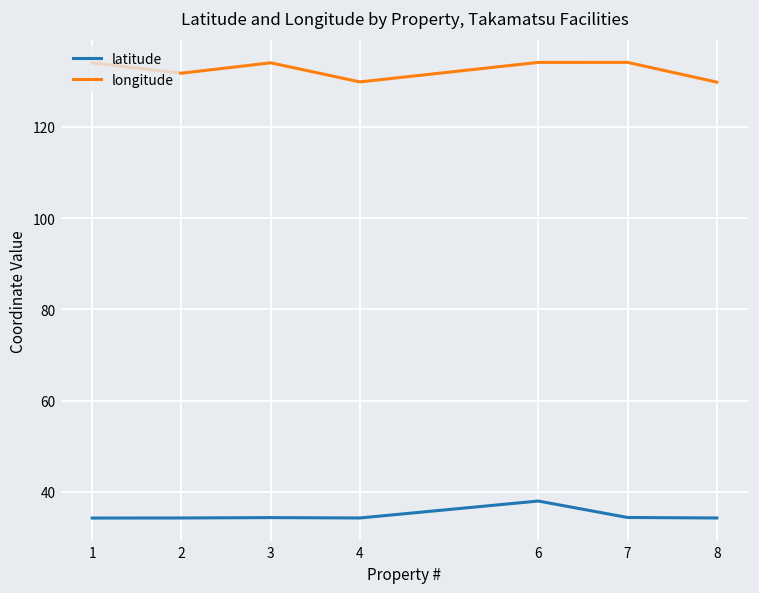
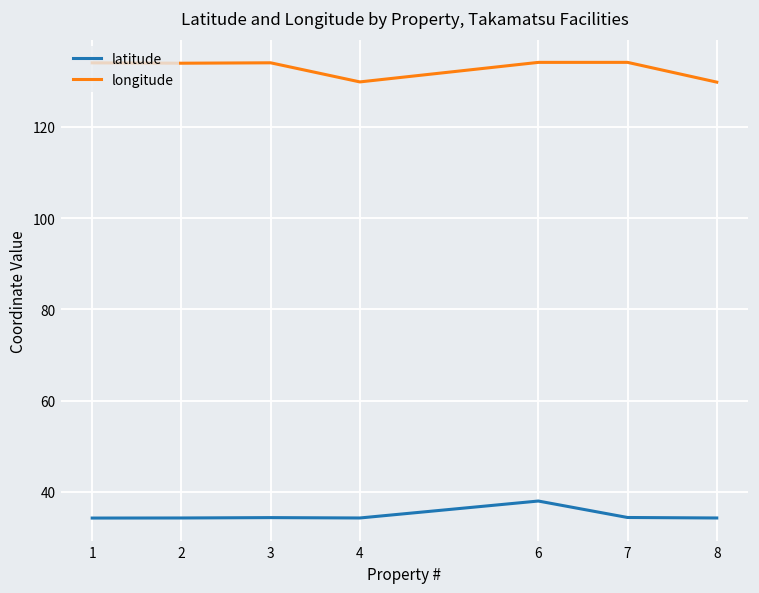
  {
    "latitude": {
      "1": 34,
      "2": 34,
      "3": 34,
      "4": 34,
      "6": 38,
      "7": 34,
      "8": 34
    },
    "longitude": {
-     "2": 132,
+     "2": 134,
      "3": 134,
      "4": 130,
      "6": 134,
      "7": 134,
      "8": 130
    }
  }
